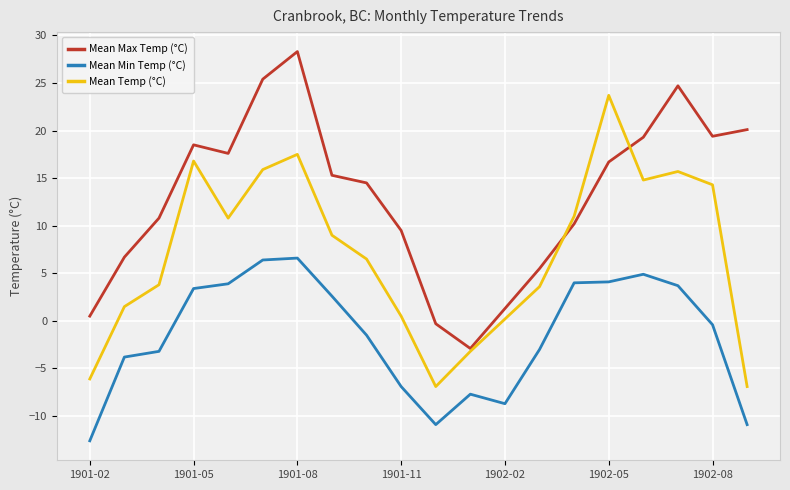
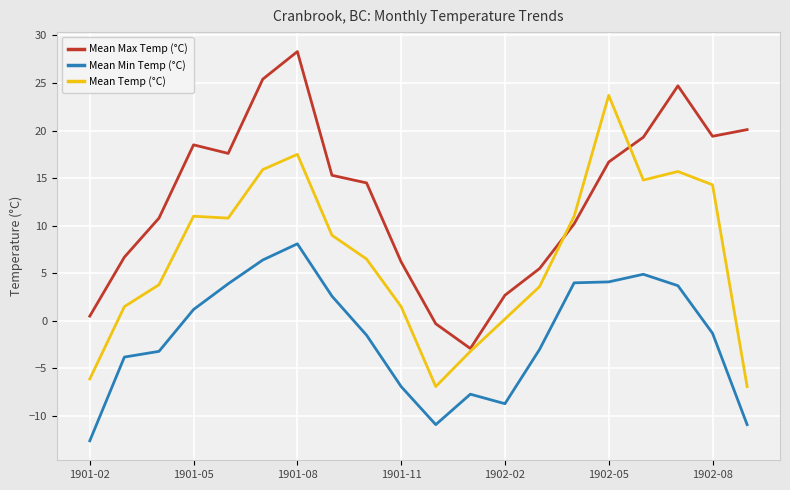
  {
    "Mean Max Temp (°C)": {
      "1901-02": 1,
      "1901-05": 19,
      "1901-08": 28,
-     "1901-11": 10,
-     "1902-02": 1,
+     "1901-11": 6,
+     "1902-02": 3,
      "1902-05": 17,
      "1902-08": 19
    },
    "Mean Min Temp (°C)": {
      "1901-02": -13,
-     "1901-05": 3,
-     "1901-08": 7,
+     "1901-05": 1,
+     "1901-08": 8,
      "1901-11": -7,
      "1902-02": -9,
      "1902-05": 4,
-     "1902-08": 0
+     "1902-08": -1
    },
    "Mean Temp (°C)": {
      "1901-02": -6,
-     "1901-05": 17,
+     "1901-05": 11,
      "1901-08": 18,
-     "1901-11": 1,
+     "1901-11": 2,
      "1902-02": 0,
      "1902-05": 24,
      "1902-08": 14
    }
  }
